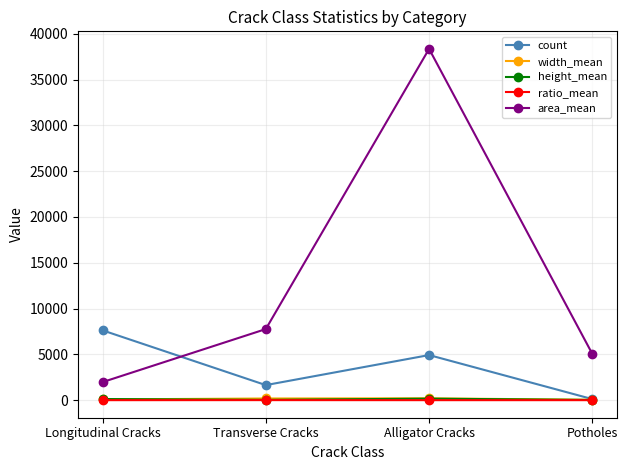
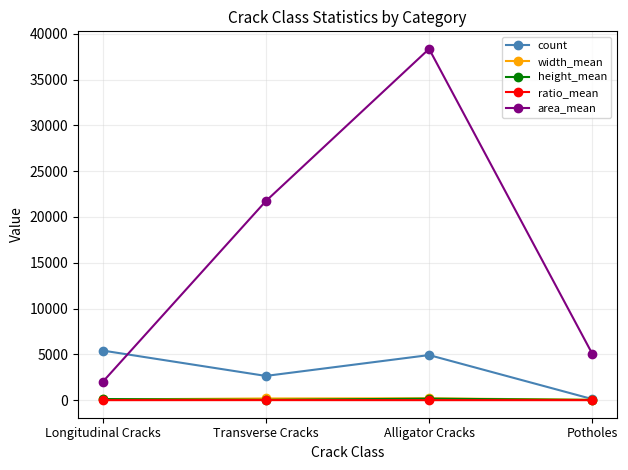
  {
    "count": {
-     "Longitudinal Cracks": 8000,
-     "Transverse Cracks": 2000,
+     "Longitudinal Cracks": 5000,
+     "Transverse Cracks": 3000,
      "Alligator Cracks": 5000
    },
    "area_mean": {
      "Longitudinal Cracks": 2000,
-     "Transverse Cracks": 8000,
+     "Transverse Cracks": 22000,
      "Alligator Cracks": 38000,
      "Potholes": 5000
    }
  }
